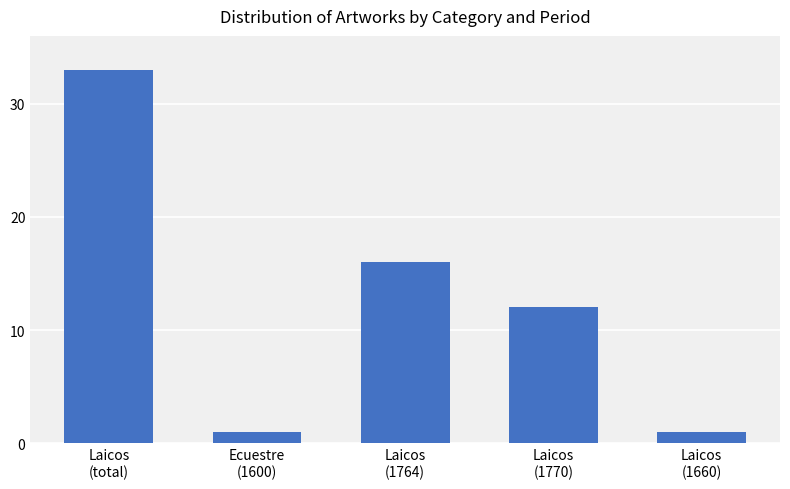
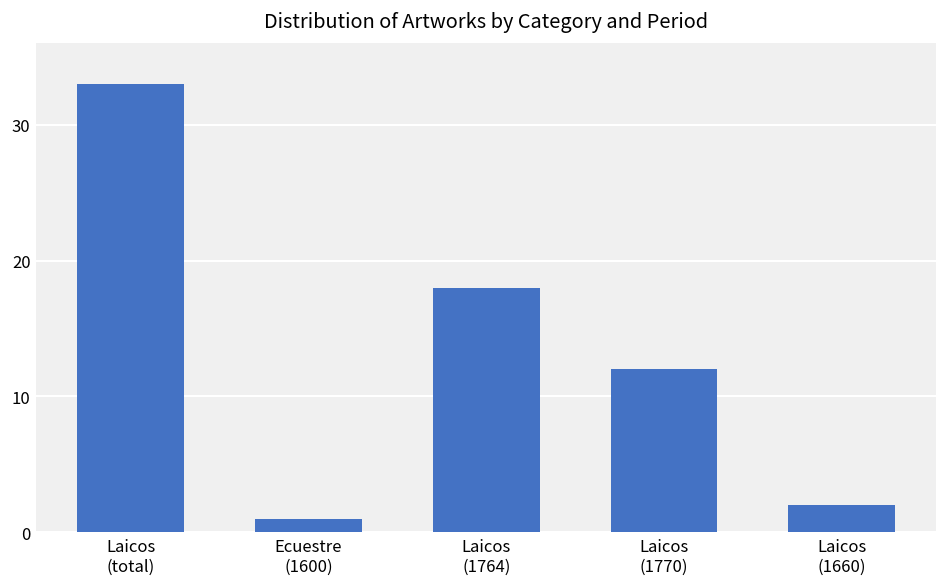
  {
    "Laicos (total)": 33,
    "Ecuestre (1600)": 1,
-   "Laicos (1764)": 16,
+   "Laicos (1764)": 18,
    "Laicos (1770)": 12,
-   "Laicos (1660)": 1
+   "Laicos (1660)": 2
  }
